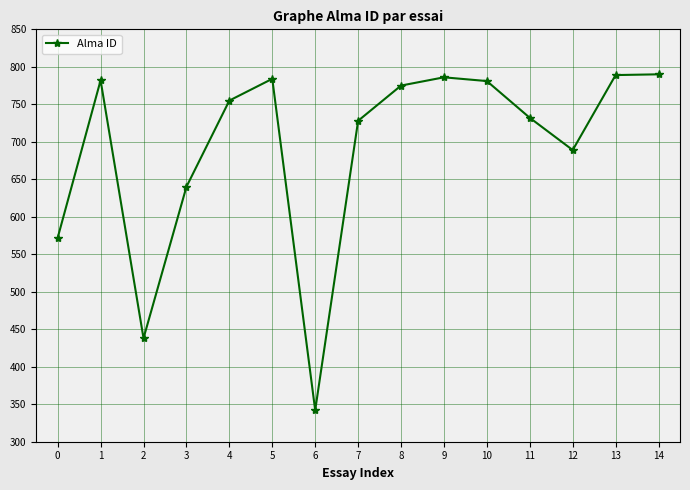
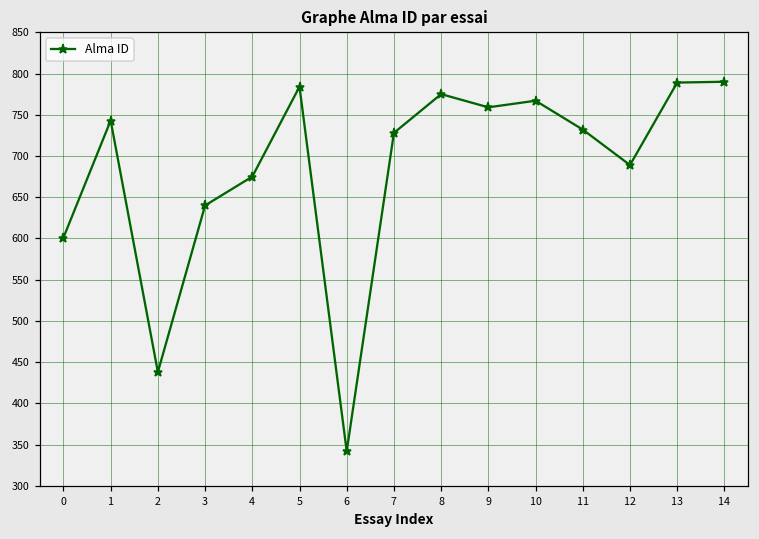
  {
-   "0": 570,
-   "1": 780,
+   "0": 600,
+   "1": 740,
    "2": 440,
    "3": 640,
-   "4": 760,
+   "4": 680,
    "5": 780,
    "6": 340,
    "7": 730,
    "8": 780,
-   "9": 790,
-   "10": 780,
+   "9": 760,
+   "10": 770,
    "11": 730,
    "12": 690,
    "13": 790,
    "14": 790
  }
